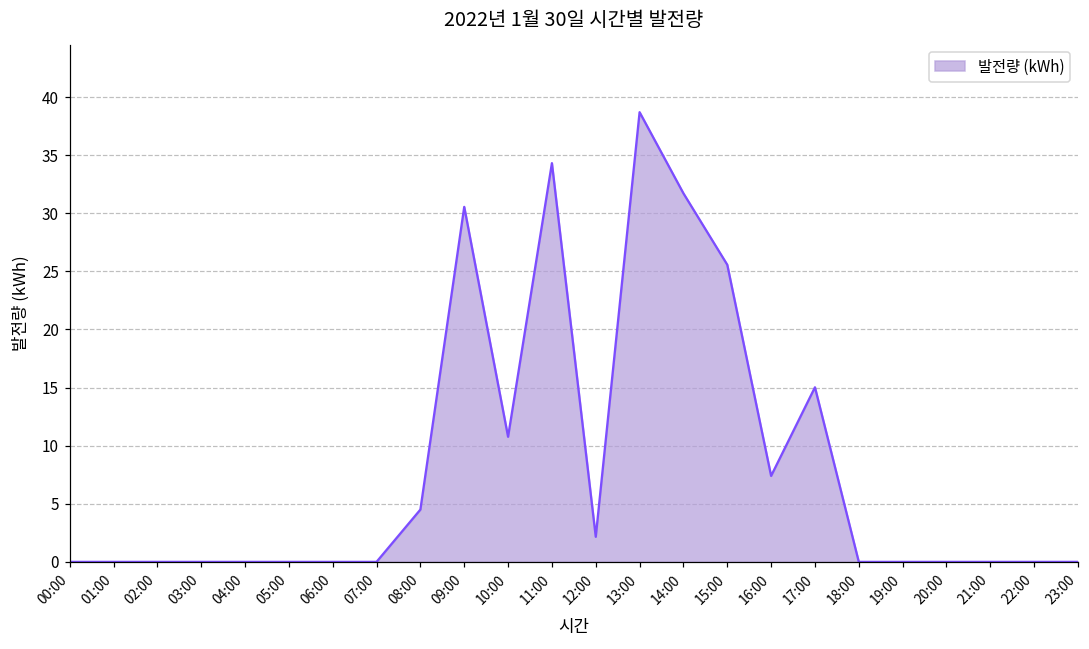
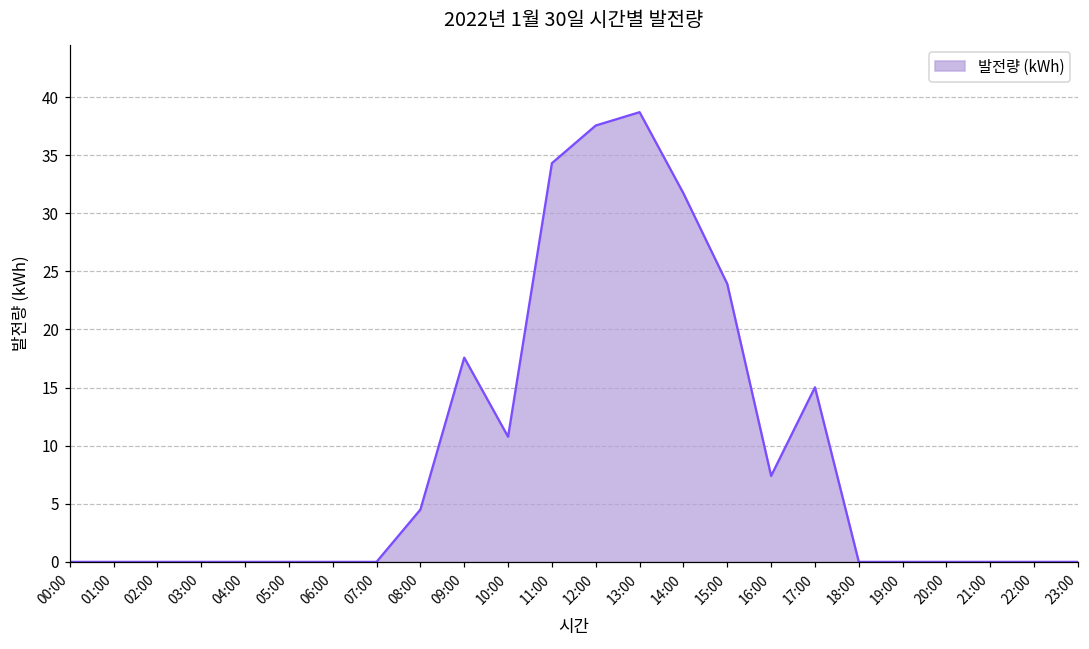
  {
    "00:00": 0.0,
    "01:00": 0.0,
    "02:00": 0.0,
    "03:00": 0.0,
    "04:00": 0.0,
    "05:00": 0.0,
    "06:00": 0.0,
    "07:00": 0.0,
    "08:00": 4.5,
-   "09:00": 30.6,
+   "09:00": 17.6,
    "10:00": 10.8,
    "11:00": 34.3,
-   "12:00": 2.2,
+   "12:00": 37.6,
    "13:00": 38.7,
    "14:00": 31.7,
-   "15:00": 25.6,
+   "15:00": 23.9,
    "16:00": 7.4,
    "17:00": 15.0,
    "18:00": 0.0,
    "19:00": 0.0,
    "20:00": 0.0,
    "21:00": 0.0,
    "22:00": 0.0,
    "23:00": 0.0
  }
